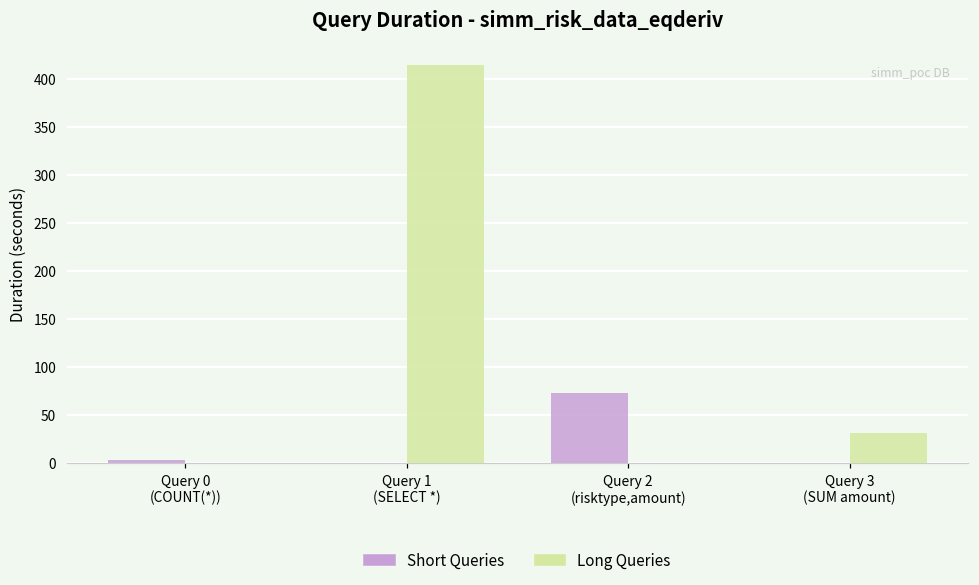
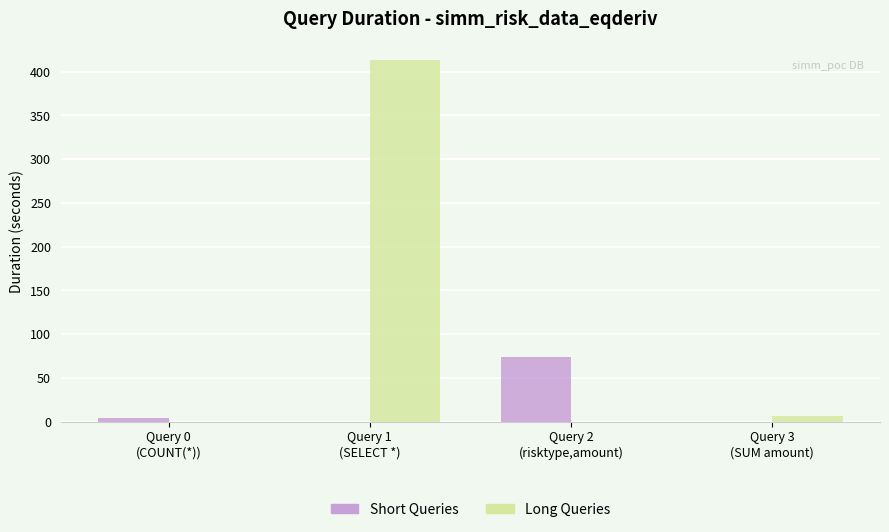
  {
    "Short Queries": {
      "Query 0 (COUNT(*))": 0,
      "Query 1 (SELECT *)": 0,
      "Query 2 (risktype,amount)": 70,
      "Query 3 (SUM amount)": 0
    },
    "Long Queries": {
      "Query 0 (COUNT(*))": 0,
      "Query 1 (SELECT *)": 410,
      "Query 2 (risktype,amount)": 0,
-     "Query 3 (SUM amount)": 30
+     "Query 3 (SUM amount)": 10
    }
  }
